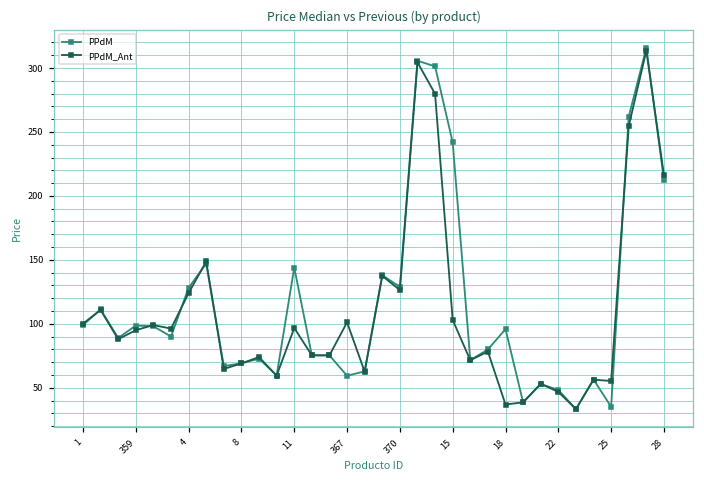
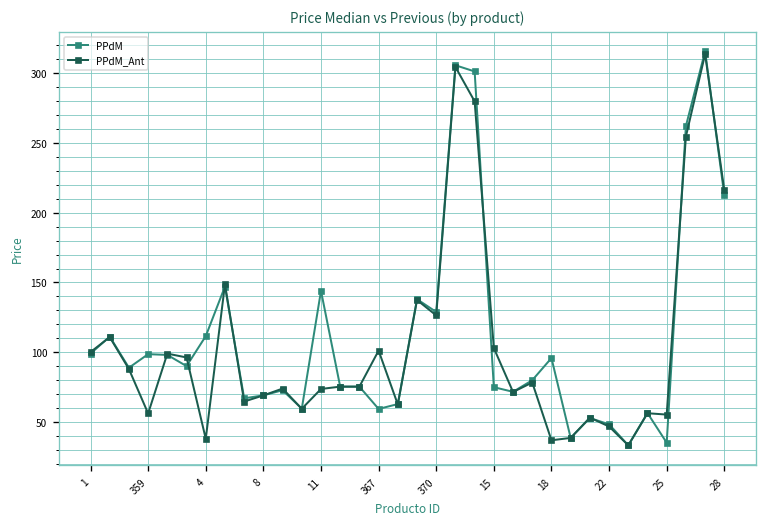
  {
    "PPdM": {
      "359": 99,
-     "4": 128,
+     "4": 112,
      "11": 144,
      "367": 59,
      "370": 129,
-     "15": 242,
+     "15": 75,
      "18": 96,
      "25": 35,
      "28": 213
    },
    "PPdM_Ant": {
-     "359": 95,
-     "4": 124,
-     "11": 97,
+     "359": 56,
+     "4": 38,
+     "11": 74,
      "367": 101,
      "370": 126,
      "15": 103,
      "18": 37,
      "25": 55,
      "28": 216
    }
  }
